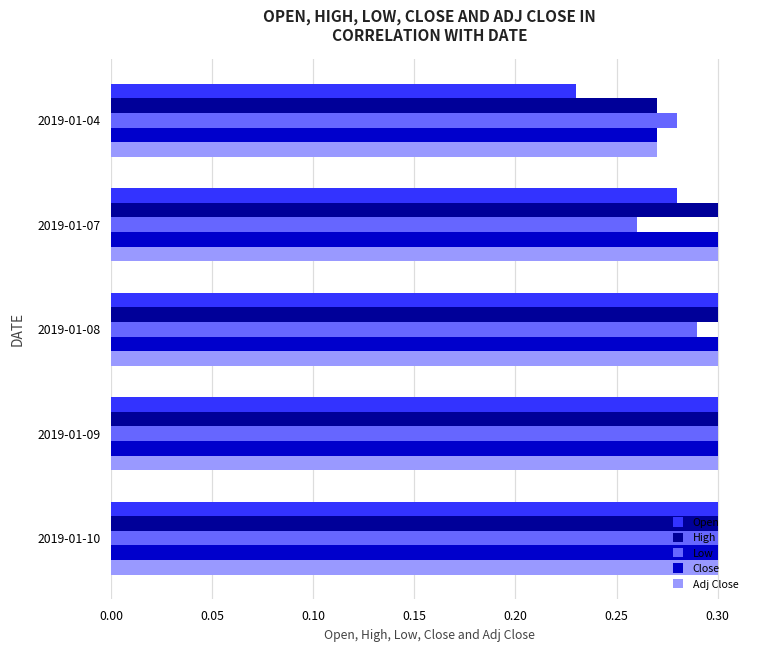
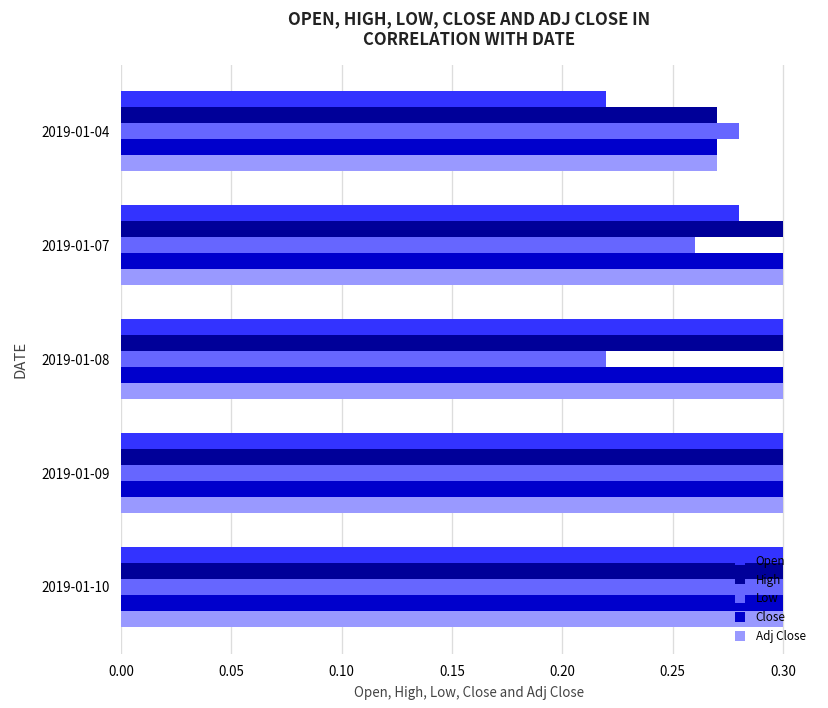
  {
    "Open": {
-     "2019-01-04": 0.23,
+     "2019-01-04": 0.22,
      "2019-01-07": 0.28,
      "2019-01-08": 0.30,
      "2019-01-09": 0.30,
      "2019-01-10": 0.30
    },
    "Low": {
      "2019-01-04": 0.28,
      "2019-01-07": 0.26,
-     "2019-01-08": 0.29,
+     "2019-01-08": 0.22,
      "2019-01-09": 0.30,
      "2019-01-10": 0.30
    },
    "Adj Close": {
      "2019-01-04": 0.27,
      "2019-01-07": 0.30,
      "2019-01-08": 0.30,
      "2019-01-09": 0.30,
      "2019-01-10": 0.30
    }
  }
